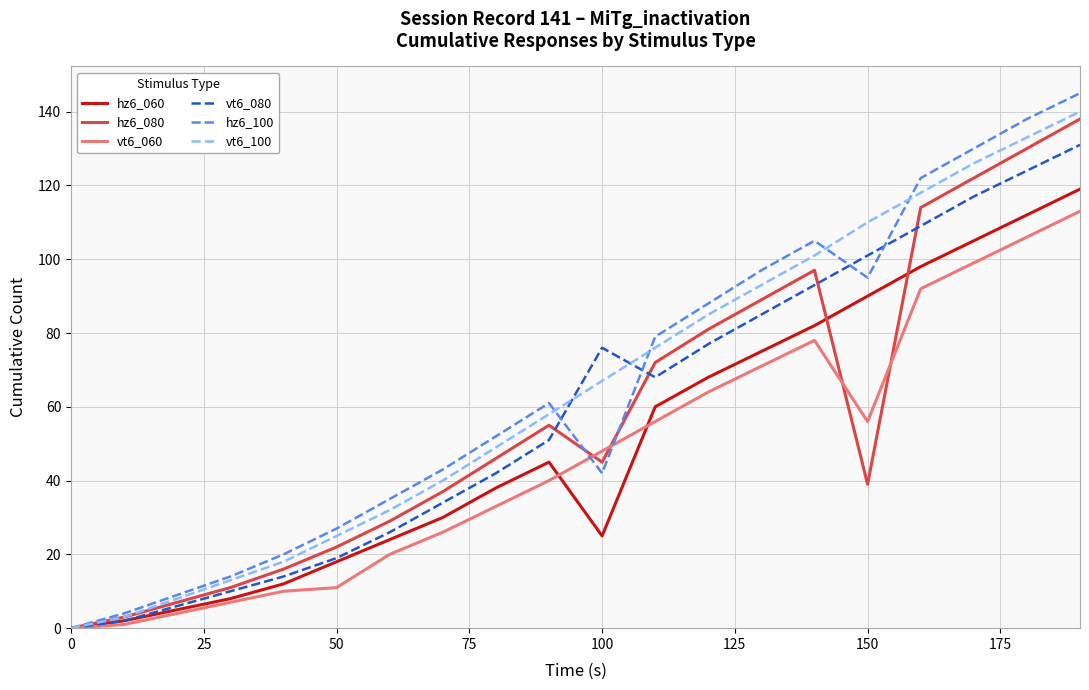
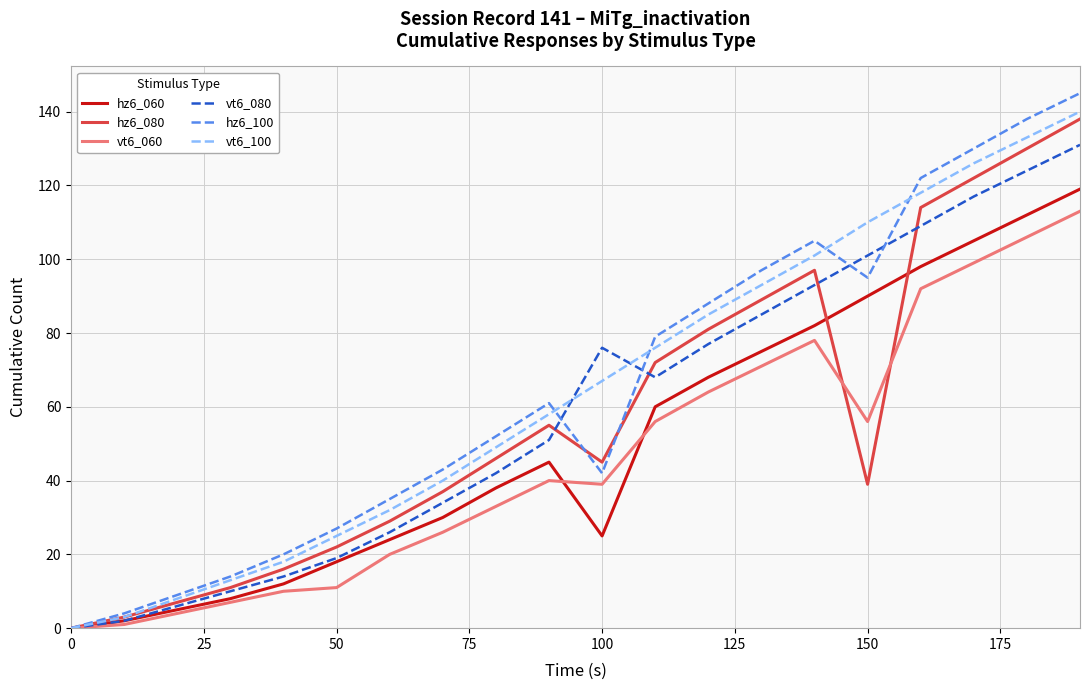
  {
    "hz6_060": {
      "50": 18,
      "100": 25,
      "150": 90
    },
    "hz6_080": {
      "50": 22,
      "100": 45,
      "150": 39
    },
    "vt6_060": {
      "50": 11,
-     "100": 48,
+     "100": 39,
      "150": 56
    },
    "vt6_080": {
      "50": 19,
      "100": 76,
      "150": 101
    },
    "hz6_100": {
      "50": 27,
      "100": 42,
      "150": 95
    },
    "vt6_100": {
      "50": 25,
      "100": 67,
      "150": 110
    }
  }
